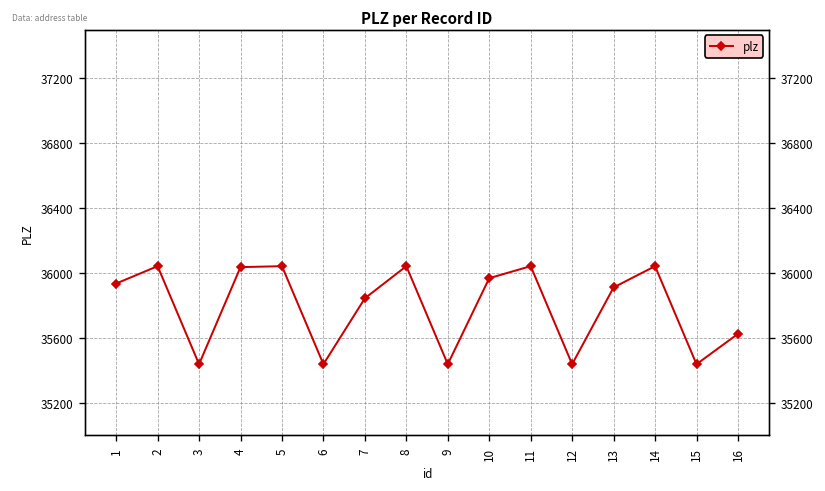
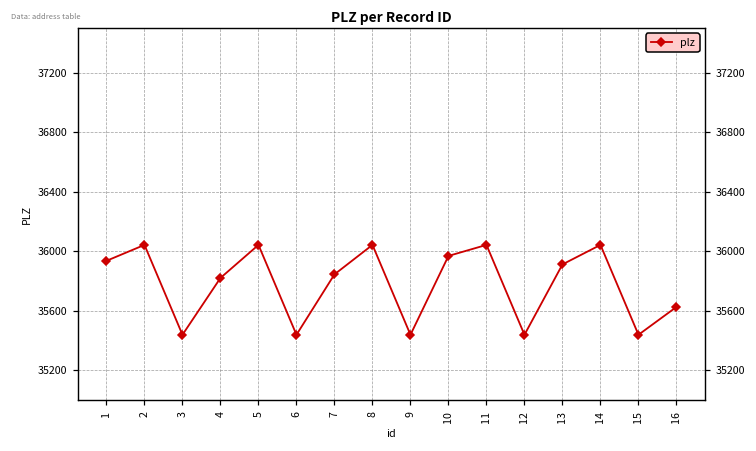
  {
    "1": 35940,
    "2": 36040,
    "3": 35440,
-   "4": 36040,
+   "4": 35820,
    "5": 36040,
    "6": 35440,
    "7": 35850,
    "8": 36040,
    "9": 35440,
    "10": 35970,
    "11": 36040,
    "12": 35440,
    "13": 35910,
    "14": 36040,
    "15": 35440,
    "16": 35630
  }
